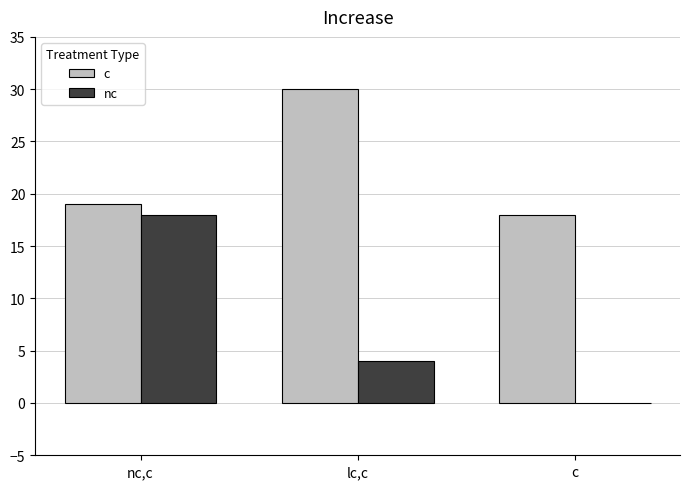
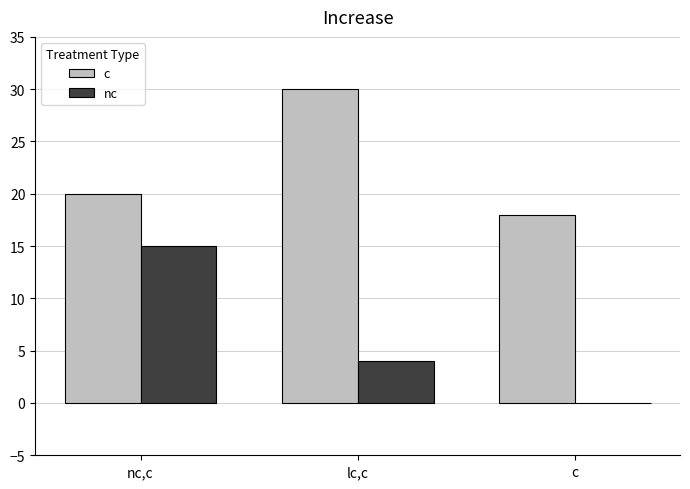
  {
    "c": {
-     "nc,c": 19,
+     "nc,c": 20,
      "lc,c": 30,
      "c": 18
    },
    "nc": {
-     "nc,c": 18,
+     "nc,c": 15,
      "lc,c": 4,
      "c": 0
    }
  }
